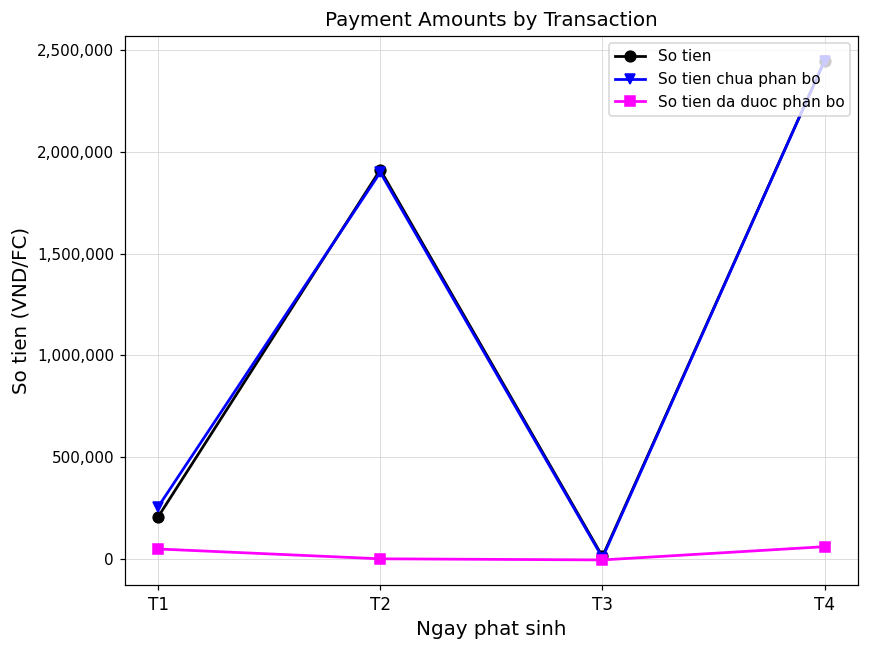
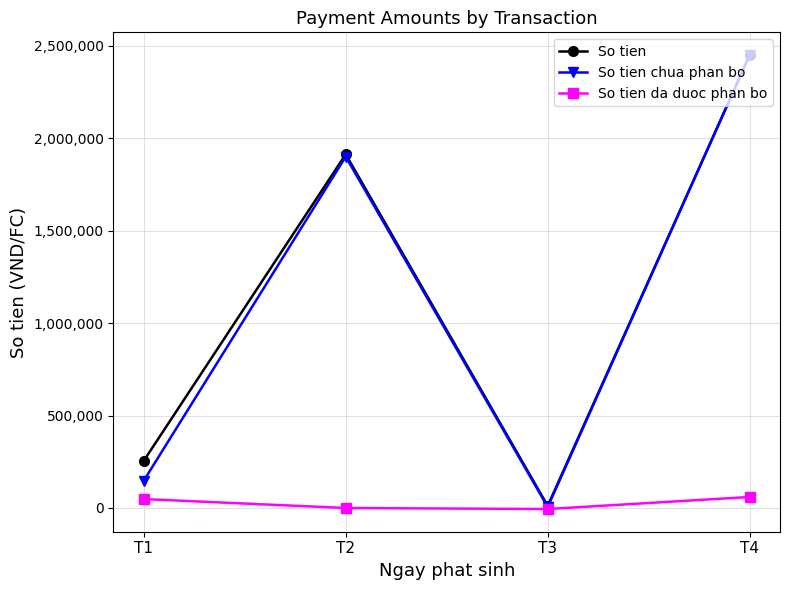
  {
    "So tien": {
-     "T1": "210,000"
+     "T1": "250,000"
    },
    "So tien chua phan bo": {
-     "T1": "250,000"
+     "T1": "150,000"
    },
    "So tien da duoc phan bo": {
      "T1": "50,000",
      "T2": "0",
      "T4": "60,000"
    }
  }
